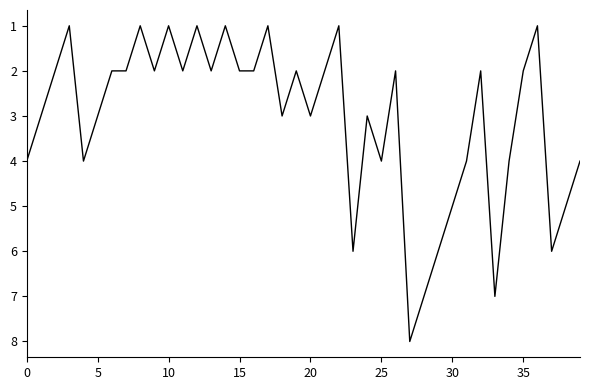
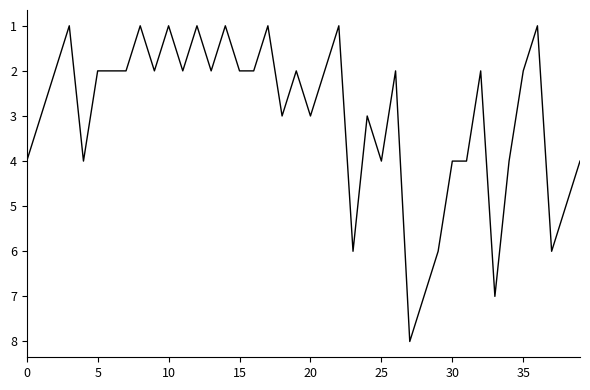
  {
    "0": 4,
-   "5": 3,
+   "5": 2,
    "10": 1,
    "15": 2,
    "20": 3,
    "25": 4,
-   "30": 5,
+   "30": 4,
    "35": 2
  }
